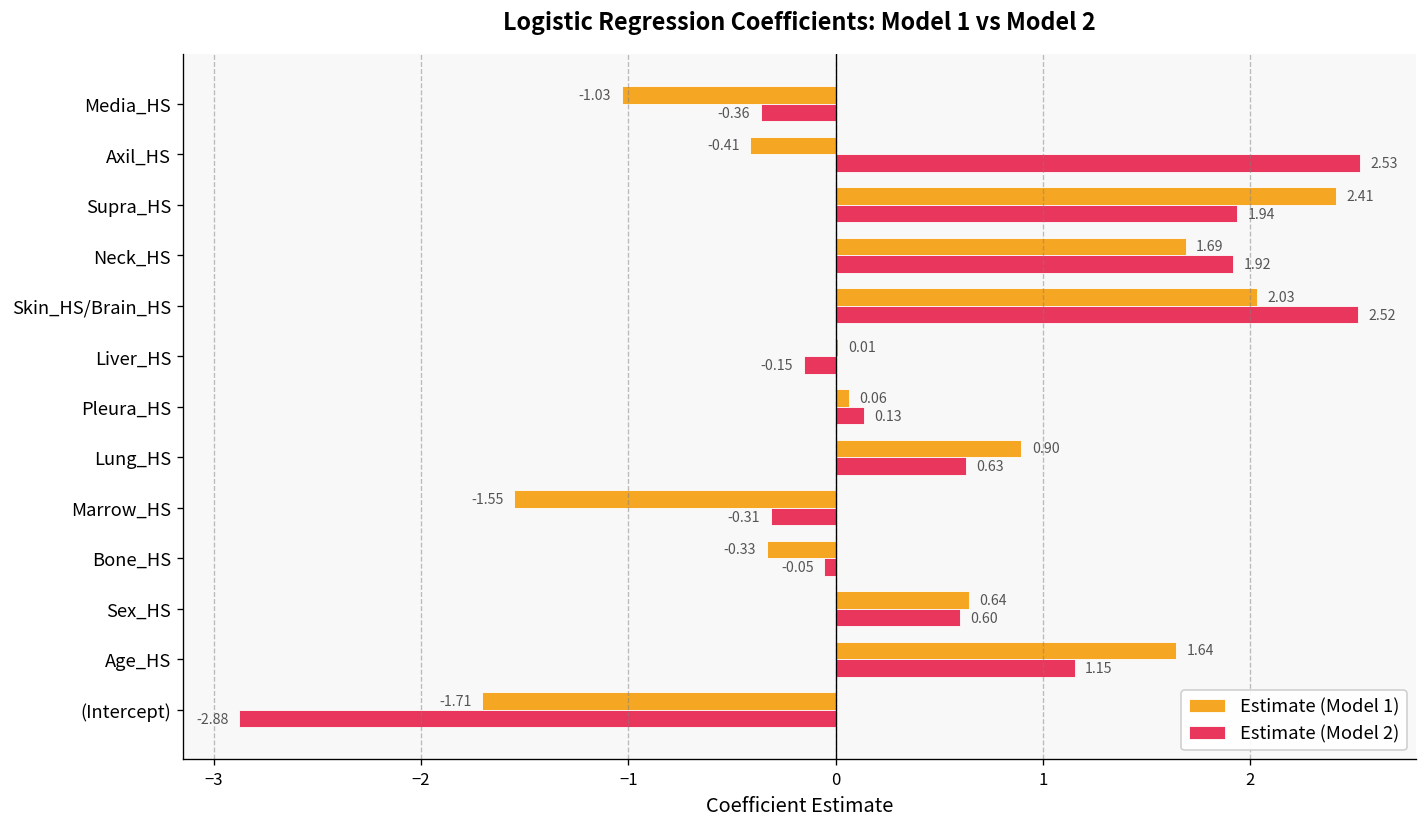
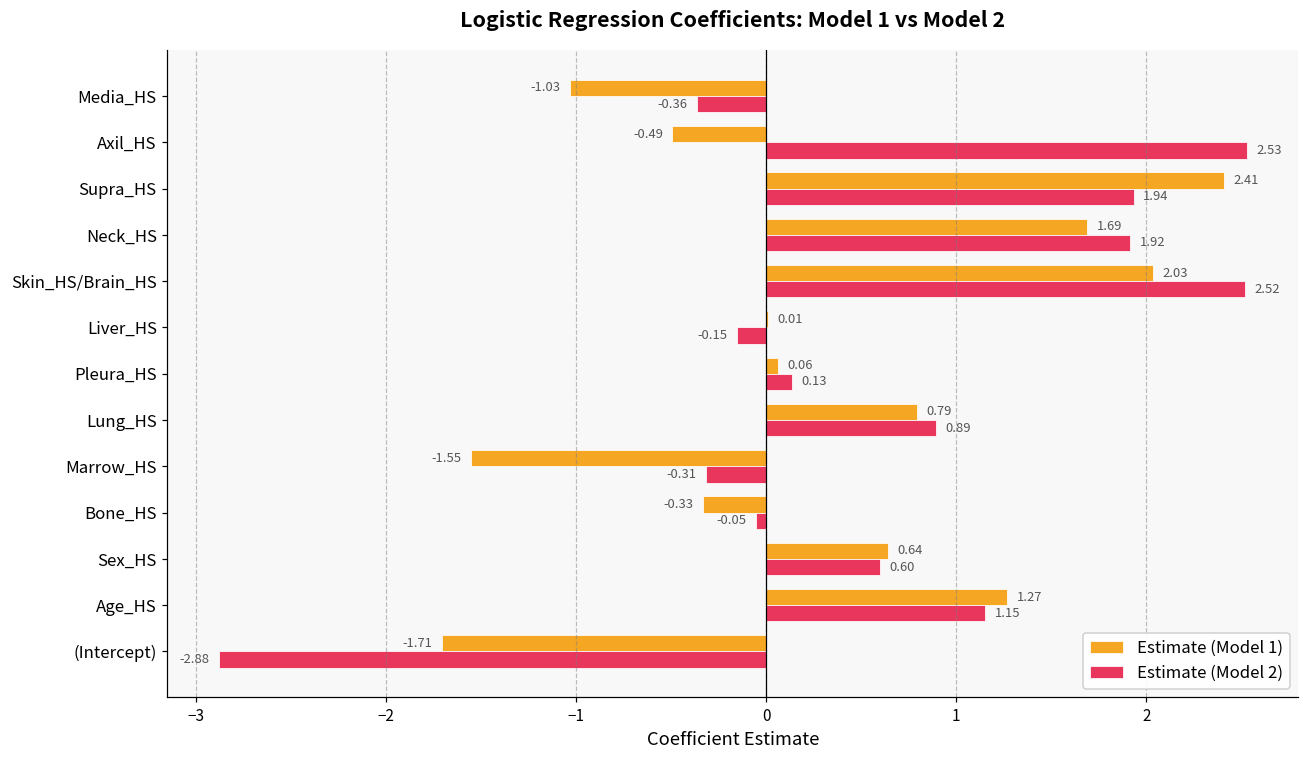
  {
    "Estimate (Model 1)": {
      "Media_HS": -1.03,
-     "Axil_HS": -0.41,
+     "Axil_HS": -0.49,
      "Supra_HS": 2.41,
      "Neck_HS": 1.69,
      "Skin_HS/Brain_HS": 2.03,
      "Liver_HS": 0.01,
      "Pleura_HS": 0.06,
-     "Lung_HS": 0.90,
+     "Lung_HS": 0.79,
      "Marrow_HS": -1.55,
      "Bone_HS": -0.33,
      "Sex_HS": 0.64,
-     "Age_HS": 1.64,
+     "Age_HS": 1.27,
      "(Intercept)": -1.71
    },
    "Estimate (Model 2)": {
      "Media_HS": -0.36,
      "Axil_HS": 2.53,
      "Supra_HS": 1.94,
      "Neck_HS": 1.92,
      "Skin_HS/Brain_HS": 2.52,
      "Liver_HS": -0.15,
      "Pleura_HS": 0.13,
-     "Lung_HS": 0.63,
+     "Lung_HS": 0.89,
      "Marrow_HS": -0.31,
      "Bone_HS": -0.05,
      "Sex_HS": 0.60,
      "Age_HS": 1.15,
      "(Intercept)": -2.88
    }
  }
